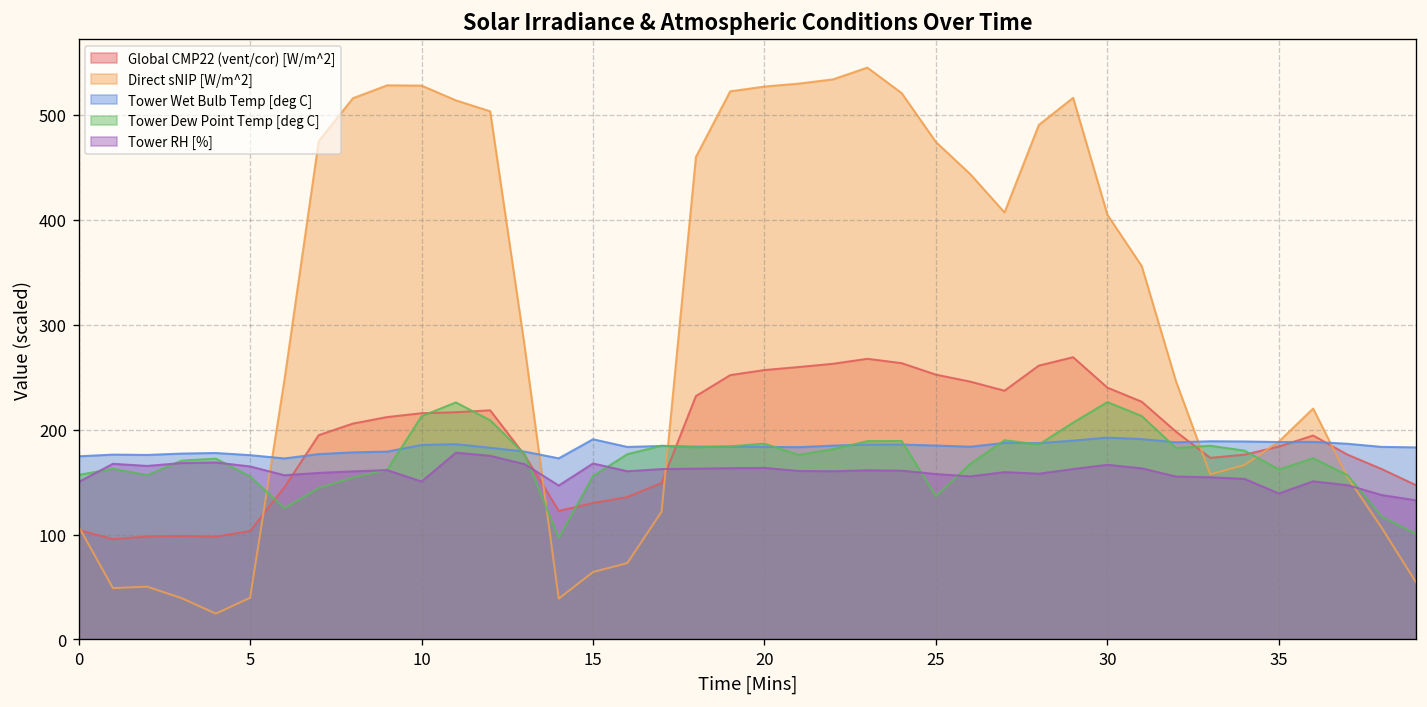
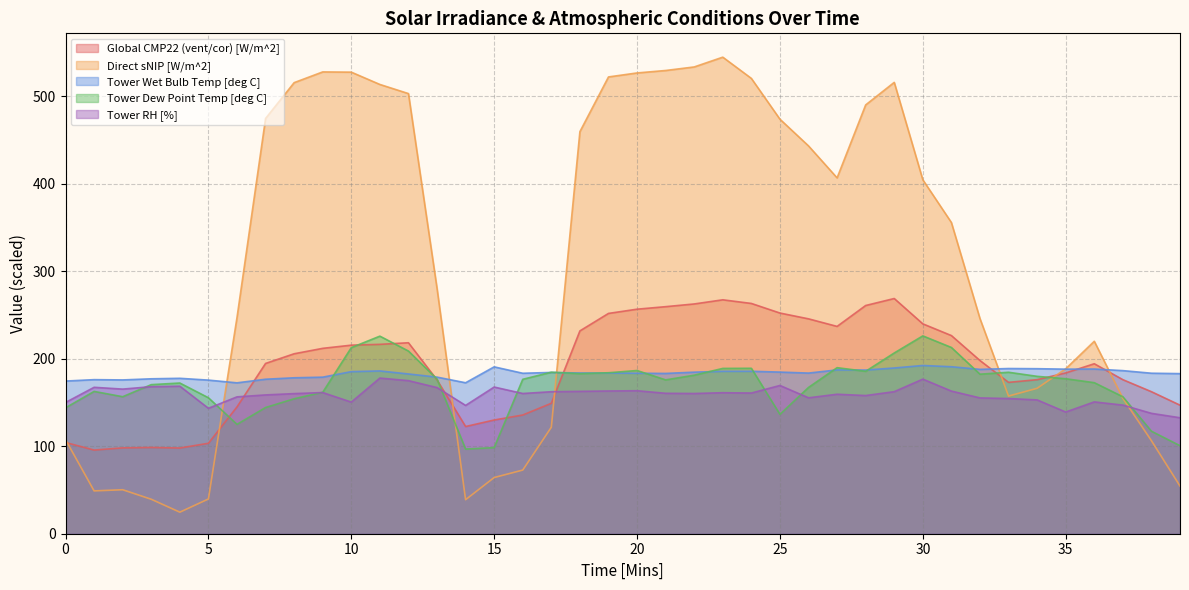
  {
    "Tower Wet Bulb Temp [deg C]": {
      "0": 170,
      "5": 180,
      "10": 190,
      "15": 190,
      "20": 180,
      "25": 180,
      "30": 190
    },
    "Tower Dew Point Temp [deg C]": {
-     "0": 160,
+     "0": 140,
      "5": 160,
-     "15": 160,
+     "15": 100,
      "20": 190,
      "25": 140,
      "30": 230,
-     "35": 160
+     "35": 180
    },
    "Tower RH [%]": {
      "0": 150,
-     "5": 160,
+     "5": 140,
      "10": 150,
      "15": 170,
      "20": 160,
-     "25": 160,
-     "30": 170,
+     "25": 170,
+     "30": 180,
      "35": 140
    }
  }
